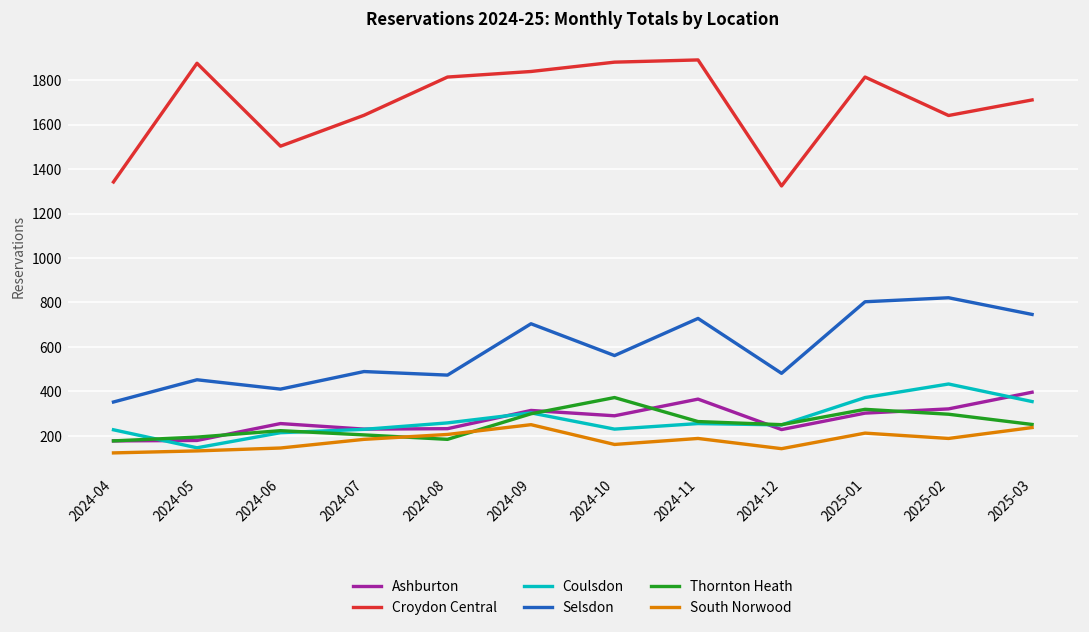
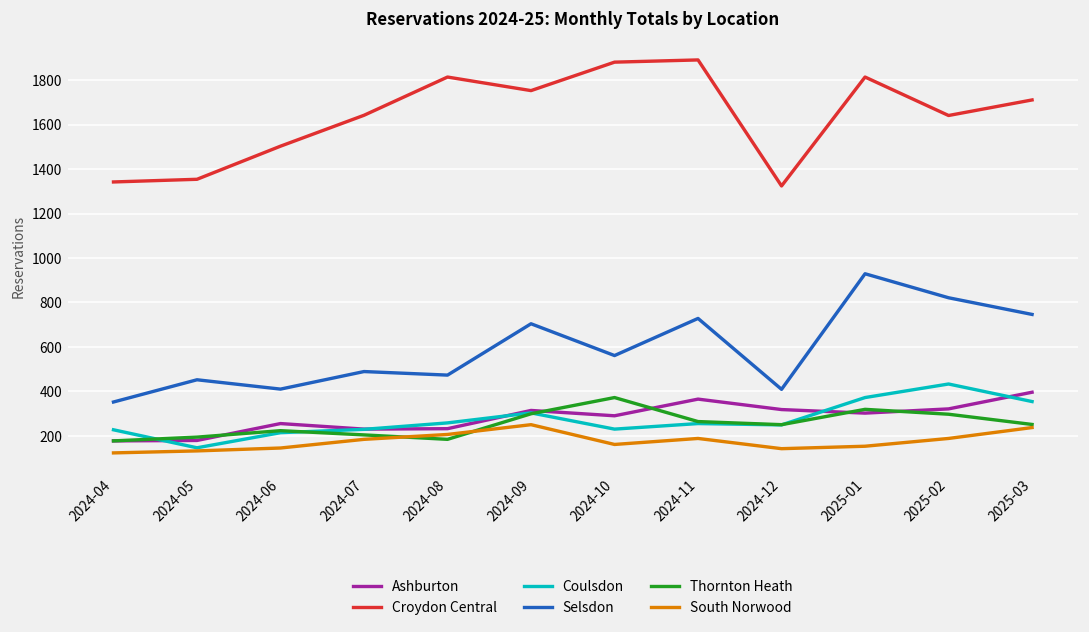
  {
    "Ashburton": {
      "2024-05": 180,
      "2024-06": 260,
      "2024-08": 230,
      "2024-10": 290,
      "2024-11": 370,
-     "2024-12": 230,
+     "2024-12": 320,
      "2025-01": 300,
      "2025-02": 320,
      "2025-03": 400
    },
    "Croydon Central": {
      "2024-04": 1340,
-     "2024-05": 1880,
+     "2024-05": 1350,
      "2024-06": 1500,
      "2024-07": 1640,
      "2024-08": 1810,
-     "2024-09": 1840,
+     "2024-09": 1750,
      "2024-10": 1880,
      "2024-11": 1890,
      "2024-12": 1320,
      "2025-01": 1810,
      "2025-02": 1640,
      "2025-03": 1710
    },
    "Coulsdon": {
      "2024-04": 230,
      "2024-05": 150,
      "2024-08": 260,
      "2024-10": 230,
      "2025-01": 370,
      "2025-02": 430,
      "2025-03": 350
    },
    "Selsdon": {
      "2024-04": 350,
      "2024-05": 450,
      "2024-06": 410,
      "2024-07": 490,
      "2024-08": 470,
      "2024-09": 700,
      "2024-10": 560,
      "2024-11": 730,
-     "2024-12": 480,
-     "2025-01": 800,
+     "2024-12": 410,
+     "2025-01": 930,
      "2025-02": 820,
      "2025-03": 750
    },
    "Thornton Heath": {
      "2024-05": 190,
      "2024-07": 200,
      "2024-08": 180,
      "2024-10": 370,
      "2025-01": 320,
      "2025-02": 300,
      "2025-03": 250
    },
    "South Norwood": {
      "2024-04": 120,
      "2024-05": 130,
      "2024-06": 150,
      "2024-07": 180,
      "2024-08": 210,
      "2024-09": 250,
      "2024-10": 160,
      "2024-11": 190,
      "2024-12": 140,
-     "2025-01": 210,
+     "2025-01": 150,
      "2025-02": 190,
      "2025-03": 240
    }
  }
